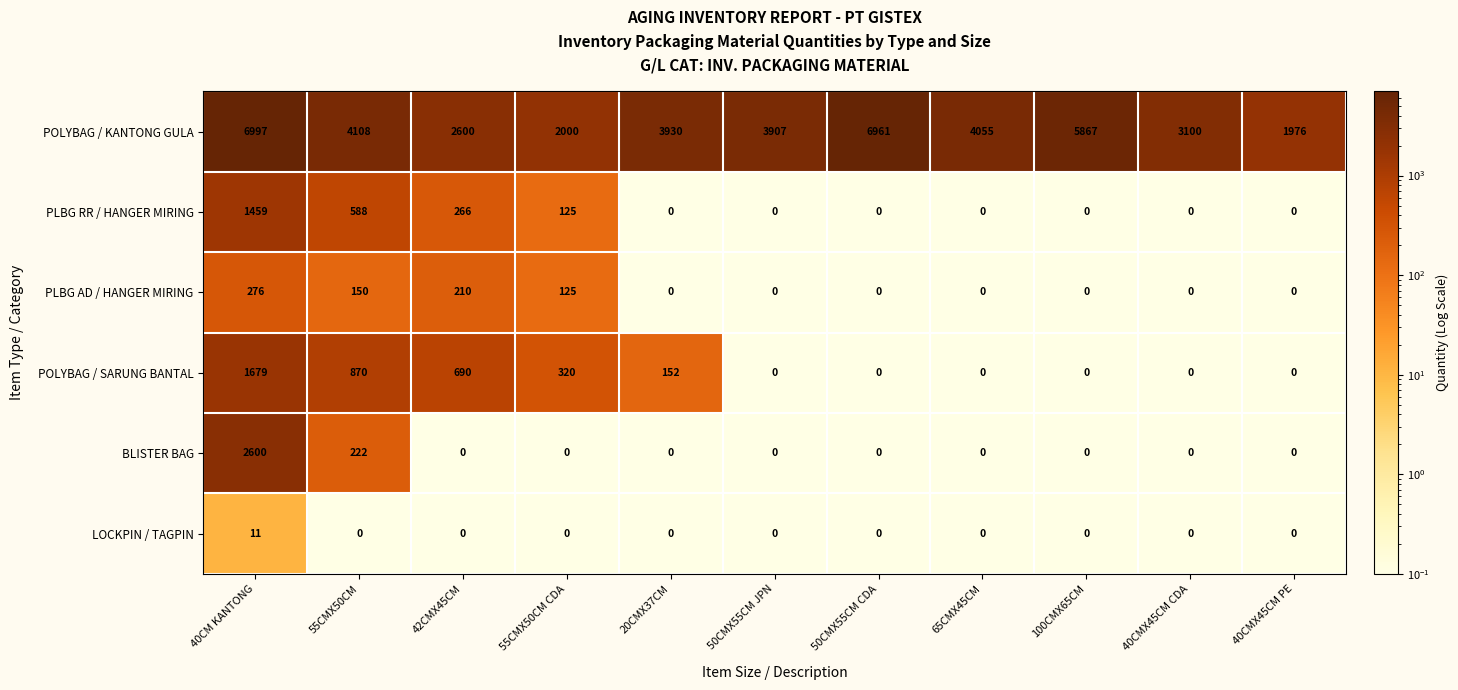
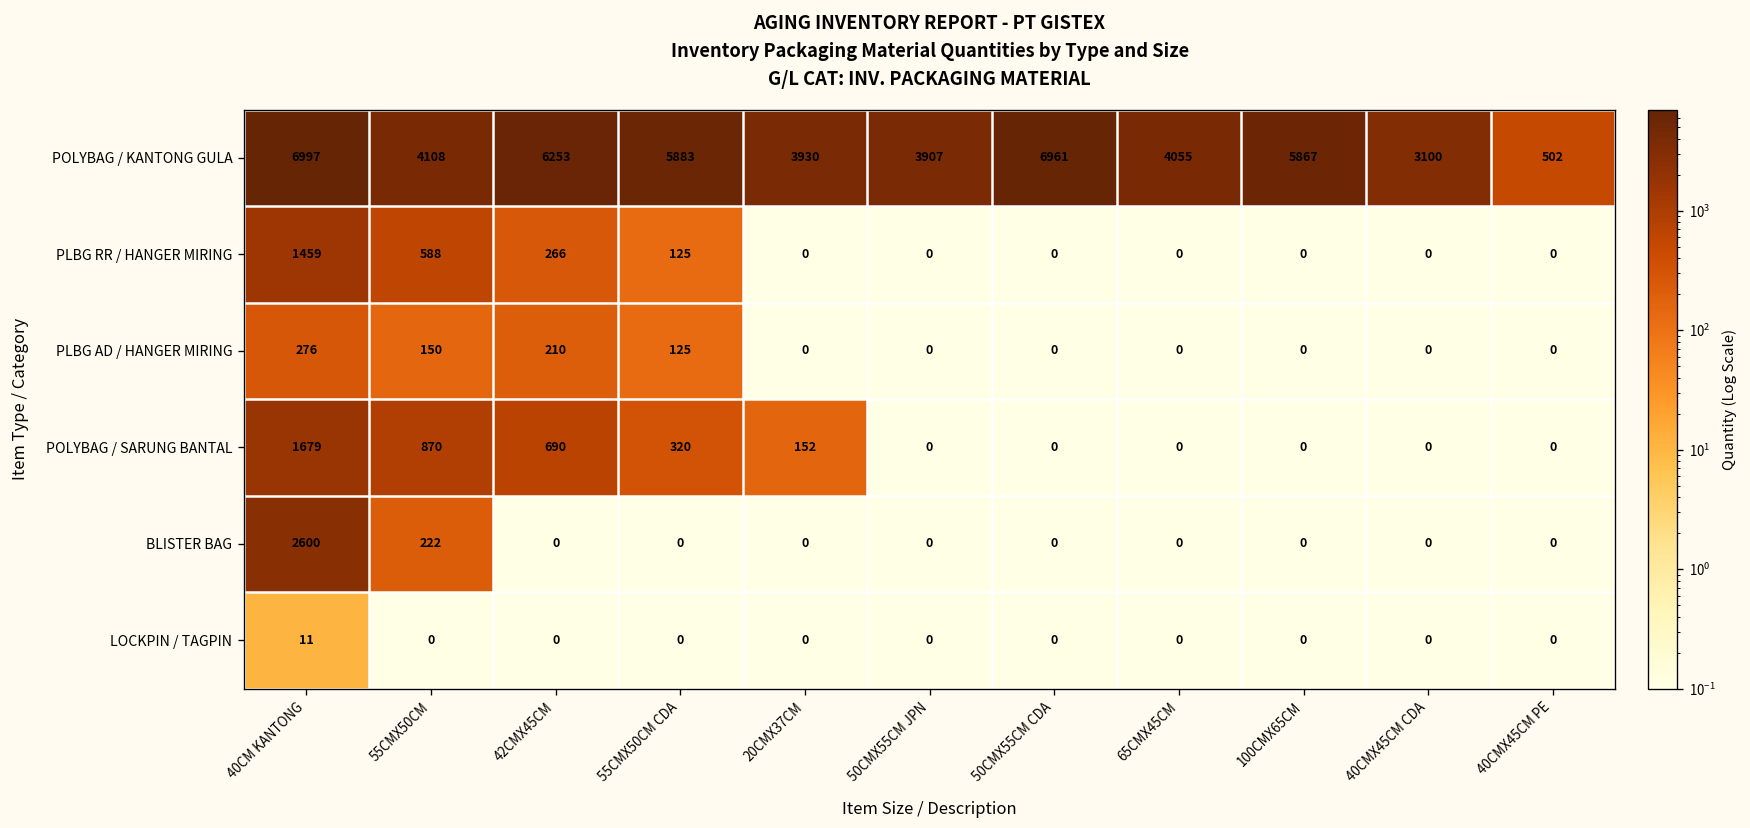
  {
    "POLYBAG / KANTONG GULA": {
      "40CM KANTONG": 6997,
      "55CMX50CM": 4108,
-     "42CMX45CM": 2600,
-     "55CMX50CM CDA": 2000,
+     "42CMX45CM": 6253,
+     "55CMX50CM CDA": 5883,
      "20CMX37CM": 3930,
      "50CMX55CM JPN": 3907,
      "50CMX55CM CDA": 6961,
      "65CMX45CM": 4055,
      "100CMX65CM": 5867,
      "40CMX45CM CDA": 3100,
-     "40CMX45CM PE": 1976
+     "40CMX45CM PE": 502
    },
    "PLBG RR / HANGER MIRING": {
      "40CM KANTONG": 1459,
      "55CMX50CM": 588,
      "42CMX45CM": 266,
      "55CMX50CM CDA": 125,
      "20CMX37CM": 0,
      "50CMX55CM JPN": 0,
      "50CMX55CM CDA": 0,
      "65CMX45CM": 0,
      "100CMX65CM": 0,
      "40CMX45CM CDA": 0,
      "40CMX45CM PE": 0
    },
    "PLBG AD / HANGER MIRING": {
      "40CM KANTONG": 276,
      "55CMX50CM": 150,
      "42CMX45CM": 210,
      "55CMX50CM CDA": 125,
      "20CMX37CM": 0,
      "50CMX55CM JPN": 0,
      "50CMX55CM CDA": 0,
      "65CMX45CM": 0,
      "100CMX65CM": 0,
      "40CMX45CM CDA": 0,
      "40CMX45CM PE": 0
    },
    "POLYBAG / SARUNG BANTAL": {
      "40CM KANTONG": 1679,
      "55CMX50CM": 870,
      "42CMX45CM": 690,
      "55CMX50CM CDA": 320,
      "20CMX37CM": 152,
      "50CMX55CM JPN": 0,
      "50CMX55CM CDA": 0,
      "65CMX45CM": 0,
      "100CMX65CM": 0,
      "40CMX45CM CDA": 0,
      "40CMX45CM PE": 0
    },
    "BLISTER BAG": {
      "40CM KANTONG": 2600,
      "55CMX50CM": 222,
      "42CMX45CM": 0,
      "55CMX50CM CDA": 0,
      "20CMX37CM": 0,
      "50CMX55CM JPN": 0,
      "50CMX55CM CDA": 0,
      "65CMX45CM": 0,
      "100CMX65CM": 0,
      "40CMX45CM CDA": 0,
      "40CMX45CM PE": 0
    },
    "LOCKPIN / TAGPIN": {
      "40CM KANTONG": 11,
      "55CMX50CM": 0,
      "42CMX45CM": 0,
      "55CMX50CM CDA": 0,
      "20CMX37CM": 0,
      "50CMX55CM JPN": 0,
      "50CMX55CM CDA": 0,
      "65CMX45CM": 0,
      "100CMX65CM": 0,
      "40CMX45CM CDA": 0,
      "40CMX45CM PE": 0
    }
  }
